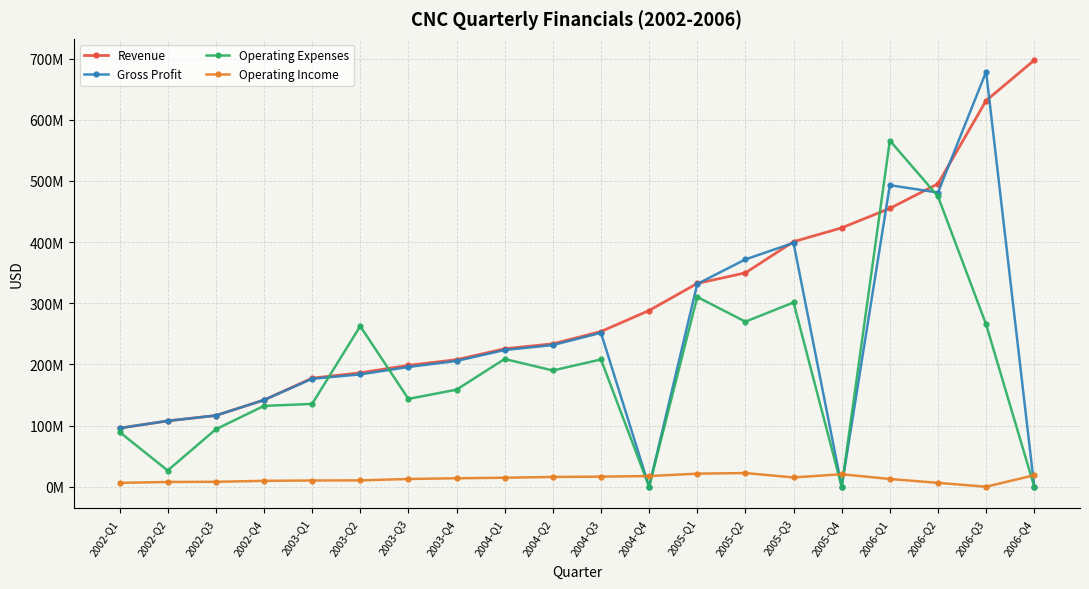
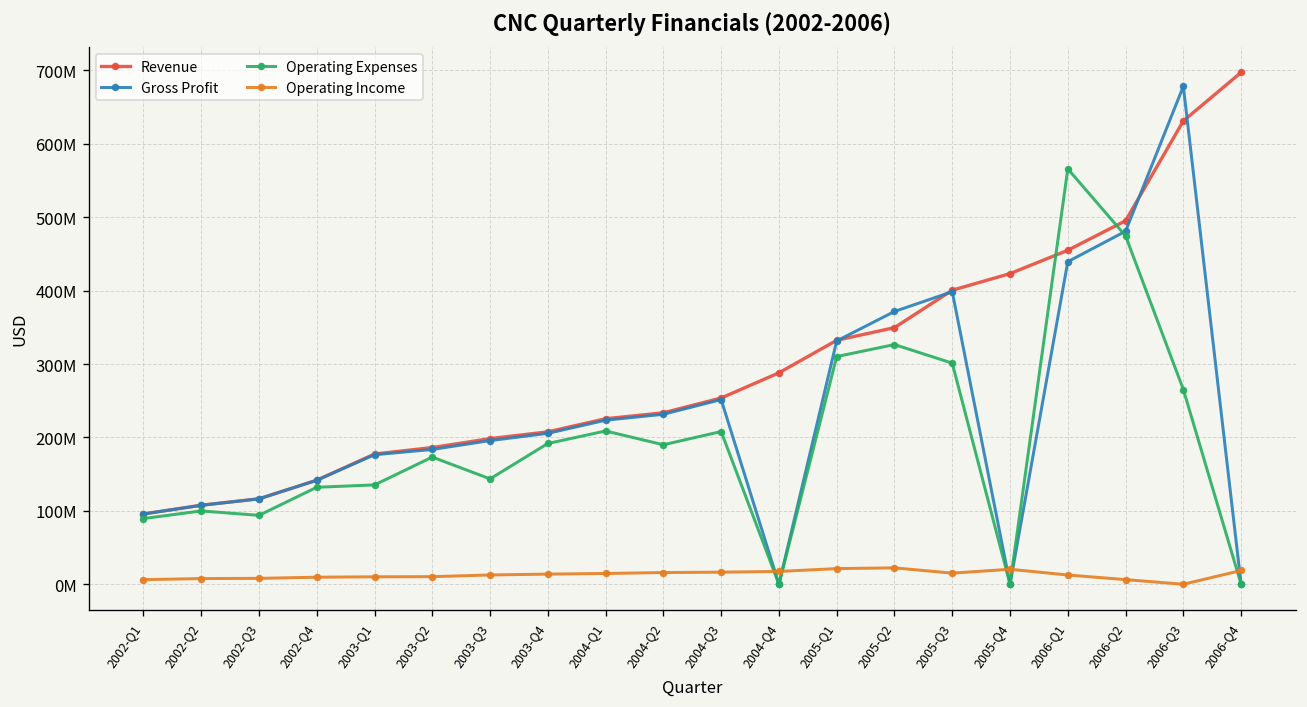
  {
    "Gross Profit": {
      "2005-Q2": 370000000,
-     "2006-Q1": 490000000,
+     "2006-Q1": 440000000,
      "2006-Q2": 480000000,
      "2006-Q3": 680000000
    },
    "Operating Expenses": {
      "2002-Q1": 90000000,
-     "2002-Q2": 30000000,
+     "2002-Q2": 100000000,
      "2002-Q3": 90000000,
      "2002-Q4": 130000000,
      "2003-Q1": 140000000,
-     "2003-Q2": 260000000,
+     "2003-Q2": 170000000,
      "2003-Q3": 140000000,
-     "2003-Q4": 160000000,
+     "2003-Q4": 190000000,
      "2004-Q1": 210000000,
      "2004-Q2": 190000000,
      "2004-Q3": 210000000,
      "2005-Q1": 310000000,
-     "2005-Q2": 270000000,
+     "2005-Q2": 330000000,
      "2005-Q3": 300000000,
      "2006-Q1": 570000000,
      "2006-Q2": 470000000,
      "2006-Q3": 270000000
    }
  }
